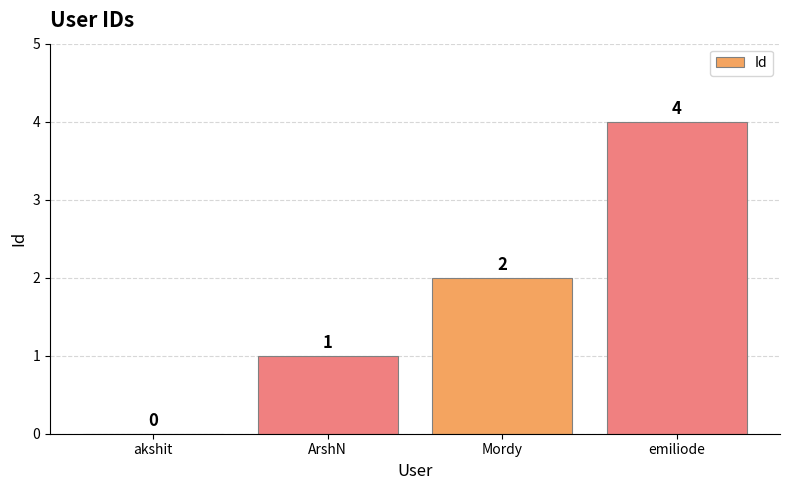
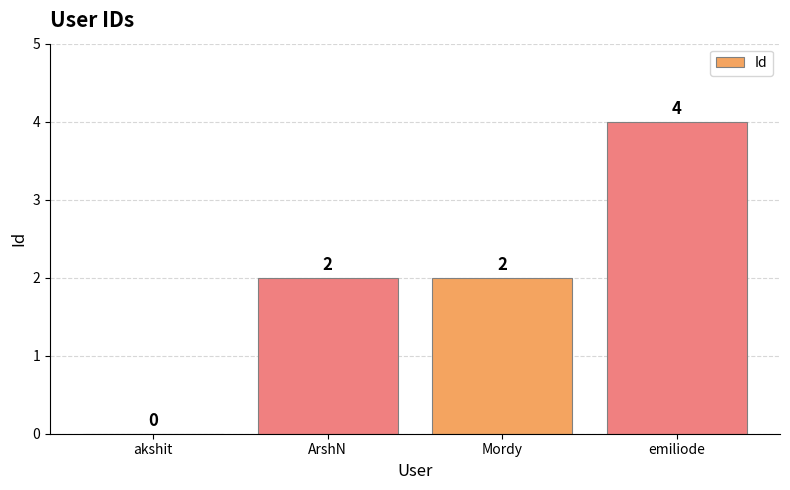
  {
    "akshit": 0,
-   "ArshN": 1,
+   "ArshN": 2,
    "Mordy": 2,
    "emiliode": 4
  }
